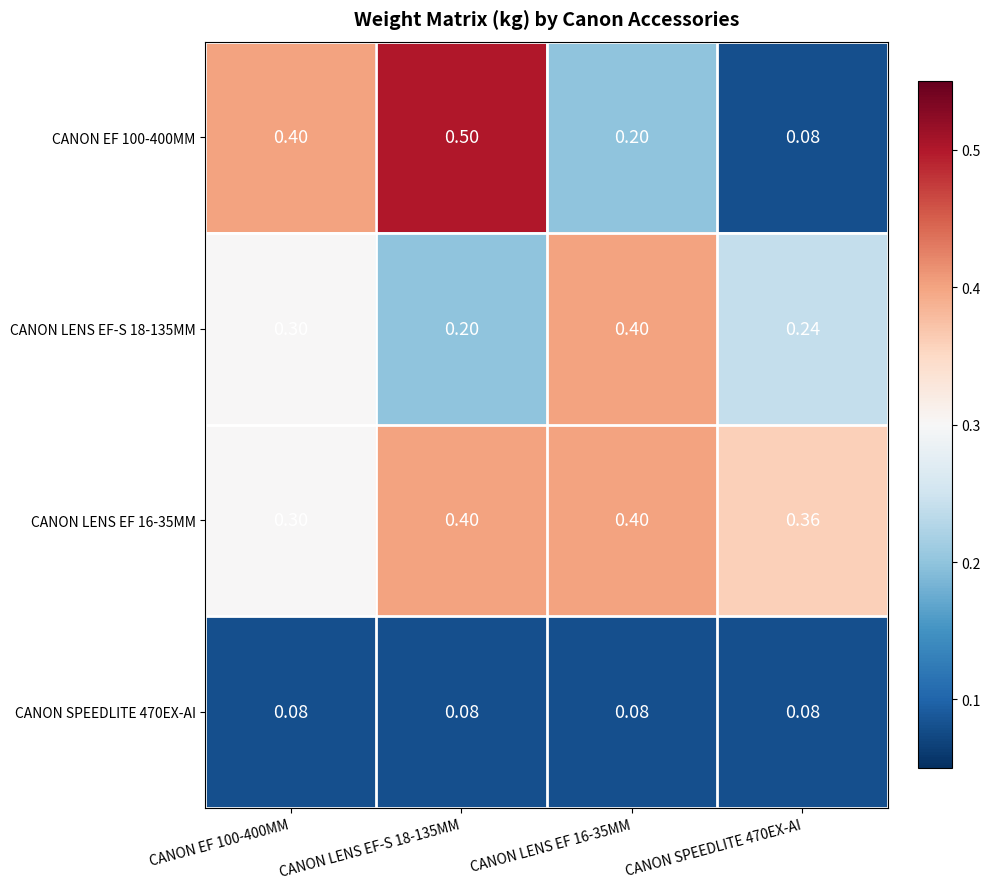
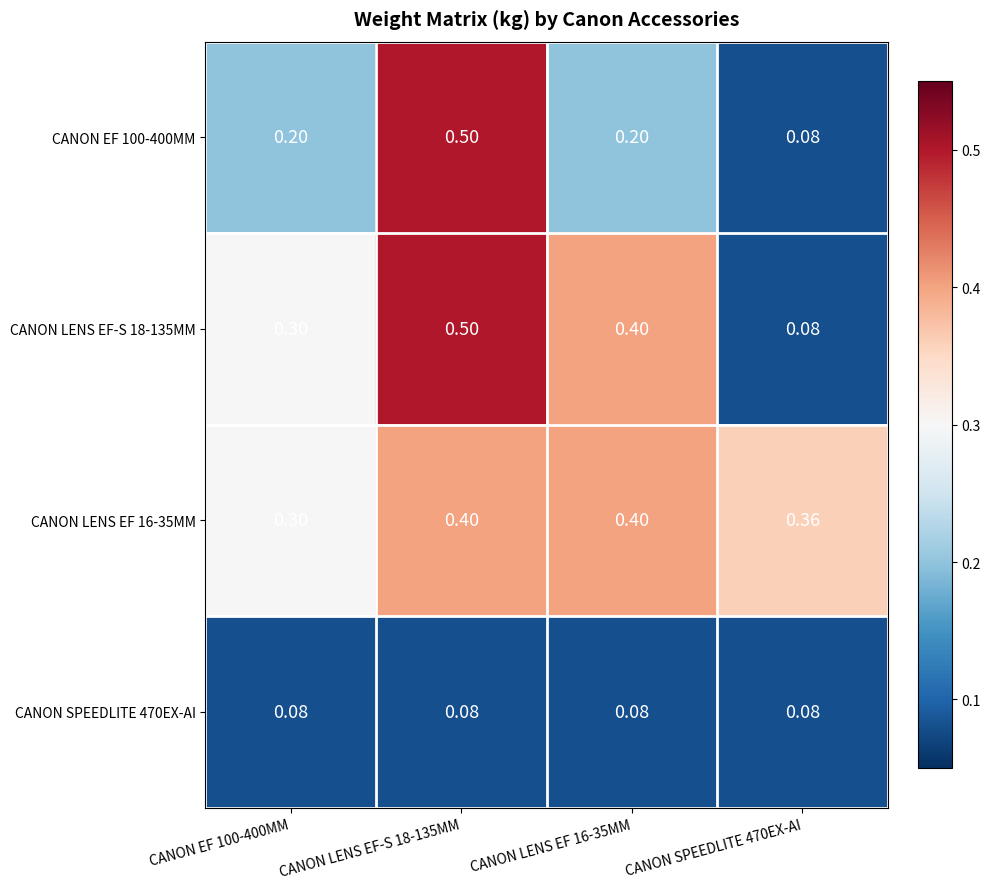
  {
    "CANON EF 100-400MM": {
-     "CANON EF 100-400MM": 0.40,
+     "CANON EF 100-400MM": 0.20,
      "CANON LENS EF-S 18-135MM": 0.50,
      "CANON LENS EF 16-35MM": 0.20,
      "CANON SPEEDLITE 470EX-AI": 0.08
    },
    "CANON LENS EF-S 18-135MM": {
-     "CANON LENS EF-S 18-135MM": 0.20,
+     "CANON LENS EF-S 18-135MM": 0.50,
      "CANON LENS EF 16-35MM": 0.40,
-     "CANON SPEEDLITE 470EX-AI": 0.24
+     "CANON SPEEDLITE 470EX-AI": 0.08
    },
    "CANON LENS EF 16-35MM": {
      "CANON LENS EF-S 18-135MM": 0.40,
      "CANON LENS EF 16-35MM": 0.40,
      "CANON SPEEDLITE 470EX-AI": 0.36
    },
    "CANON SPEEDLITE 470EX-AI": {
      "CANON EF 100-400MM": 0.08,
      "CANON LENS EF-S 18-135MM": 0.08,
      "CANON LENS EF 16-35MM": 0.08,
      "CANON SPEEDLITE 470EX-AI": 0.08
    }
  }
